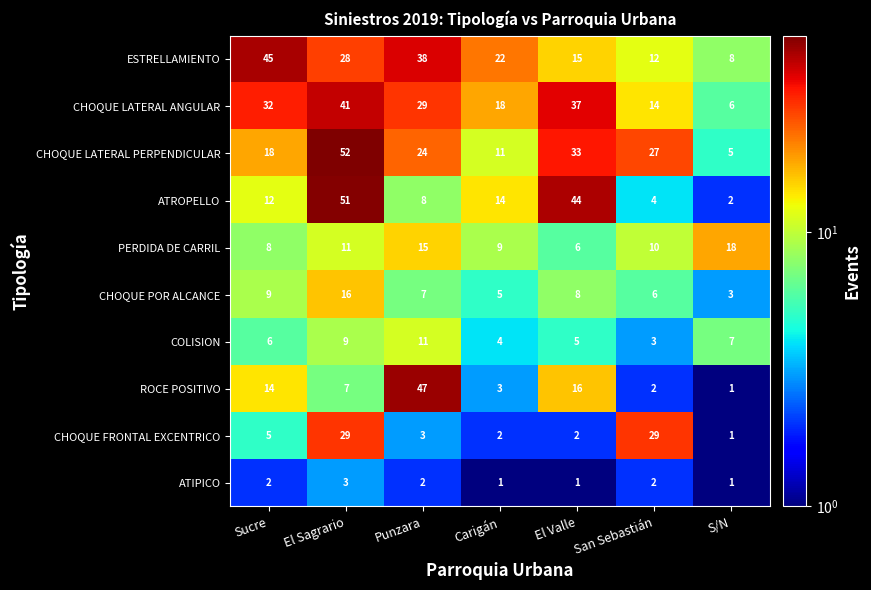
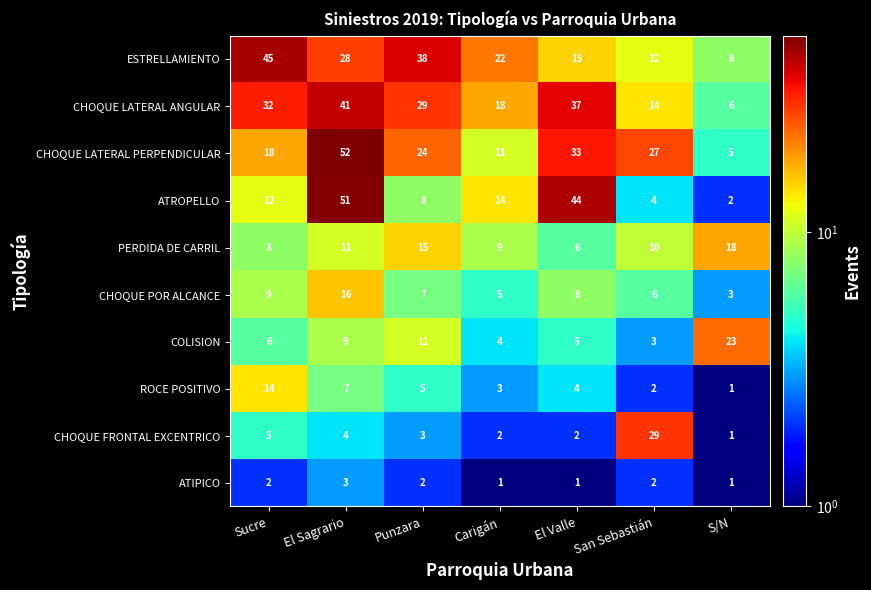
  {
    "ESTRELLAMIENTO": {
      "Sucre": 45,
      "El Sagrario": 28,
      "Punzara": 38,
      "Carigán": 22,
      "El Valle": 15,
      "San Sebastián": 12,
      "S/N": 8
    },
    "CHOQUE LATERAL ANGULAR": {
      "Sucre": 32,
      "El Sagrario": 41,
      "Punzara": 29,
      "Carigán": 18,
      "El Valle": 37,
      "San Sebastián": 14,
      "S/N": 6
    },
    "CHOQUE LATERAL PERPENDICULAR": {
      "Sucre": 18,
      "El Sagrario": 52,
      "Punzara": 24,
      "Carigán": 11,
      "El Valle": 33,
      "San Sebastián": 27,
      "S/N": 5
    },
    "ATROPELLO": {
      "Sucre": 12,
      "El Sagrario": 51,
      "Punzara": 8,
      "Carigán": 14,
      "El Valle": 44,
      "San Sebastián": 4,
      "S/N": 2
    },
    "PERDIDA DE CARRIL": {
      "Sucre": 8,
      "El Sagrario": 11,
      "Punzara": 15,
      "Carigán": 9,
      "El Valle": 6,
      "San Sebastián": 10,
      "S/N": 18
    },
    "CHOQUE POR ALCANCE": {
      "Sucre": 9,
      "El Sagrario": 16,
      "Punzara": 7,
      "Carigán": 5,
      "El Valle": 8,
      "San Sebastián": 6,
      "S/N": 3
    },
    "COLISION": {
      "Sucre": 6,
      "El Sagrario": 9,
      "Punzara": 11,
      "Carigán": 4,
      "El Valle": 5,
      "San Sebastián": 3,
-     "S/N": 7
+     "S/N": 23
    },
    "ROCE POSITIVO": {
      "Sucre": 14,
      "El Sagrario": 7,
-     "Punzara": 47,
+     "Punzara": 5,
      "Carigán": 3,
-     "El Valle": 16,
+     "El Valle": 4,
      "San Sebastián": 2,
      "S/N": 1
    },
    "CHOQUE FRONTAL EXCENTRICO": {
      "Sucre": 5,
-     "El Sagrario": 29,
+     "El Sagrario": 4,
      "Punzara": 3,
      "Carigán": 2,
      "El Valle": 2,
      "San Sebastián": 29,
      "S/N": 1
    },
    "ATIPICO": {
      "Sucre": 2,
      "El Sagrario": 3,
      "Punzara": 2,
      "Carigán": 1,
      "El Valle": 1,
      "San Sebastián": 2,
      "S/N": 1
    }
  }
